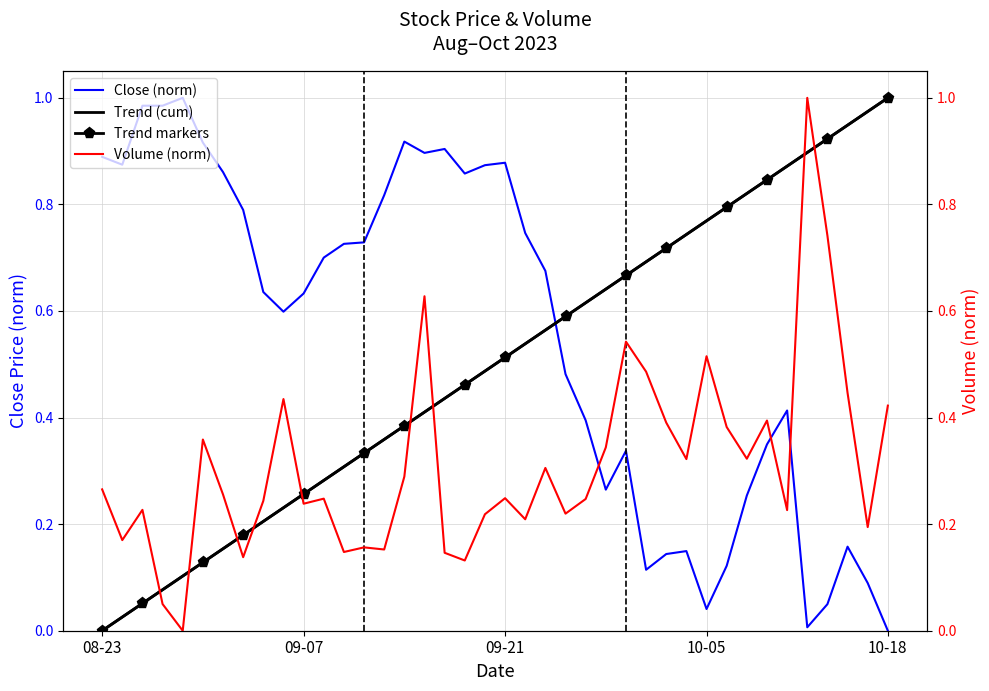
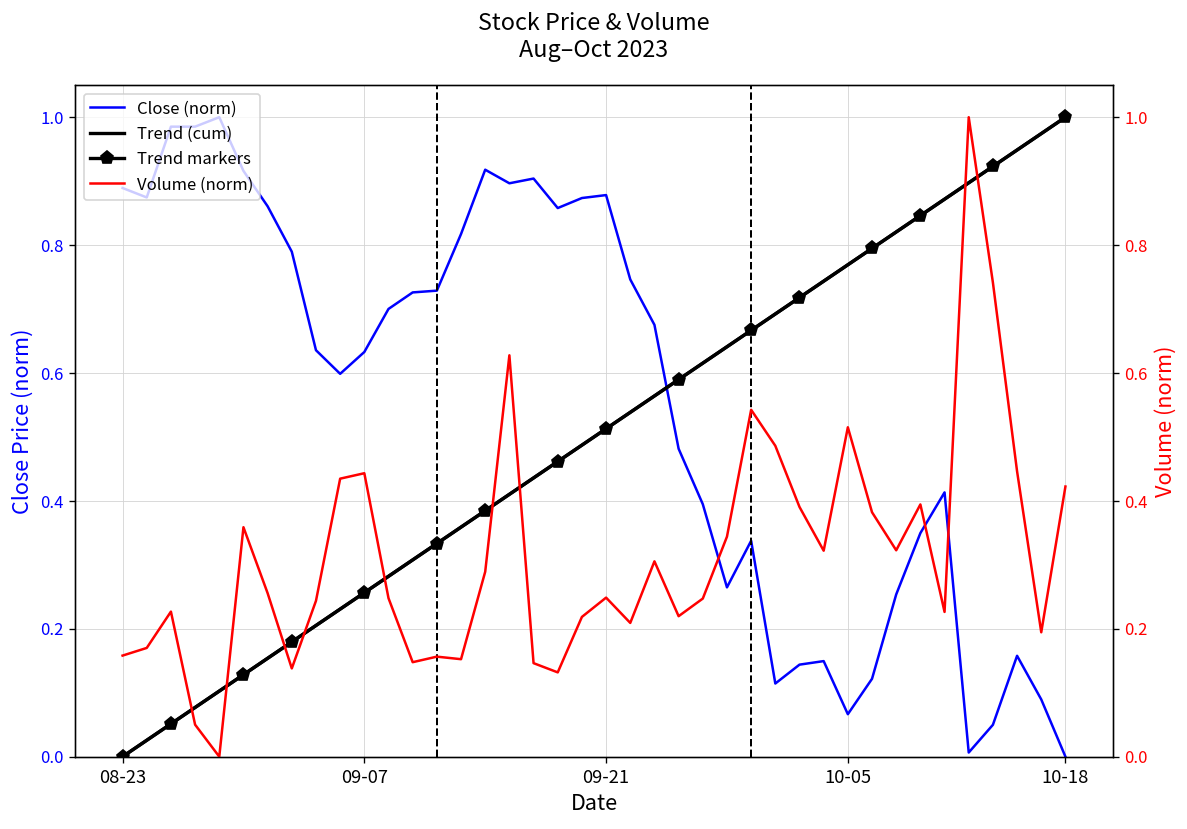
  {
    "Close (norm)": {
      "09-07": 0.63,
      "09-21": 0.88,
-     "10-05": 0.04,
+     "10-05": 0.07,
      "10-18": 0.00
    },
    "Volume (norm)": {
-     "08-23": 0.27,
-     "09-07": 0.24,
+     "08-23": 0.16,
+     "09-07": 0.44,
      "09-21": 0.25,
      "10-05": 0.52,
      "10-18": 0.42
    }
  }
